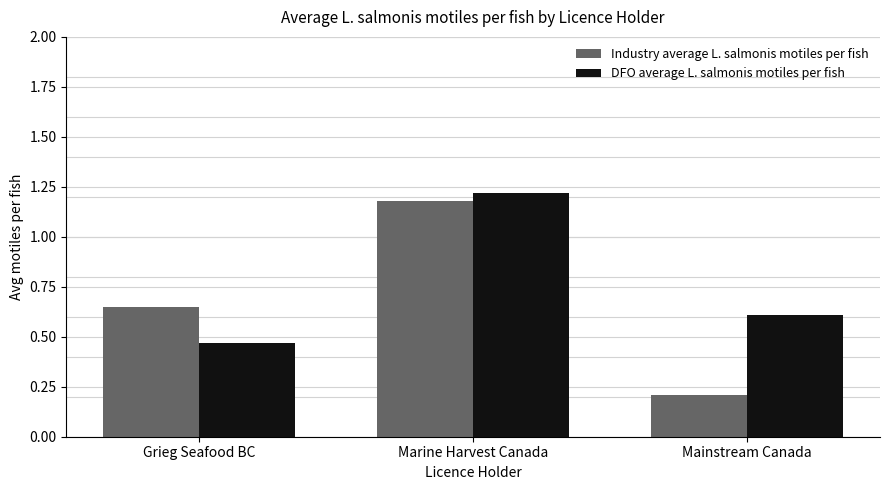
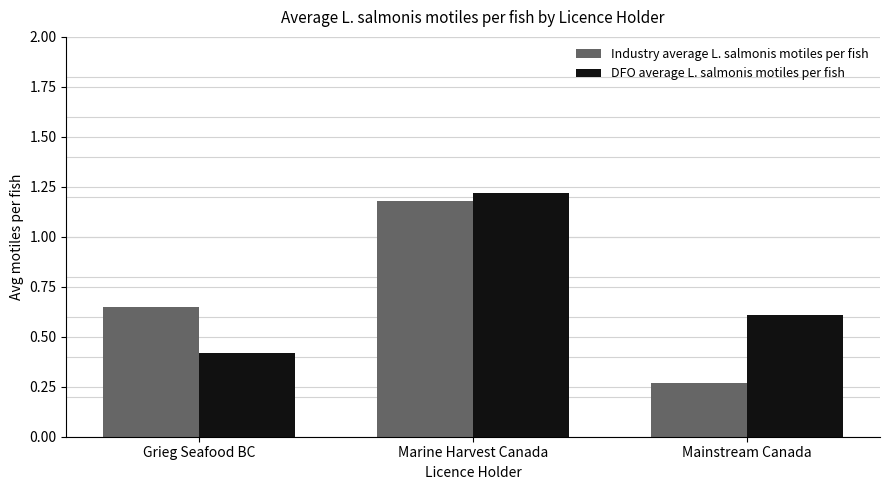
  {
    "Industry average L. salmonis motiles per fish": {
      "Grieg Seafood BC": 0.65,
      "Marine Harvest Canada": 1.18,
-     "Mainstream Canada": 0.21
+     "Mainstream Canada": 0.27
    },
    "DFO average L. salmonis motiles per fish": {
-     "Grieg Seafood BC": 0.47,
+     "Grieg Seafood BC": 0.42,
      "Marine Harvest Canada": 1.22,
      "Mainstream Canada": 0.61
    }
  }
